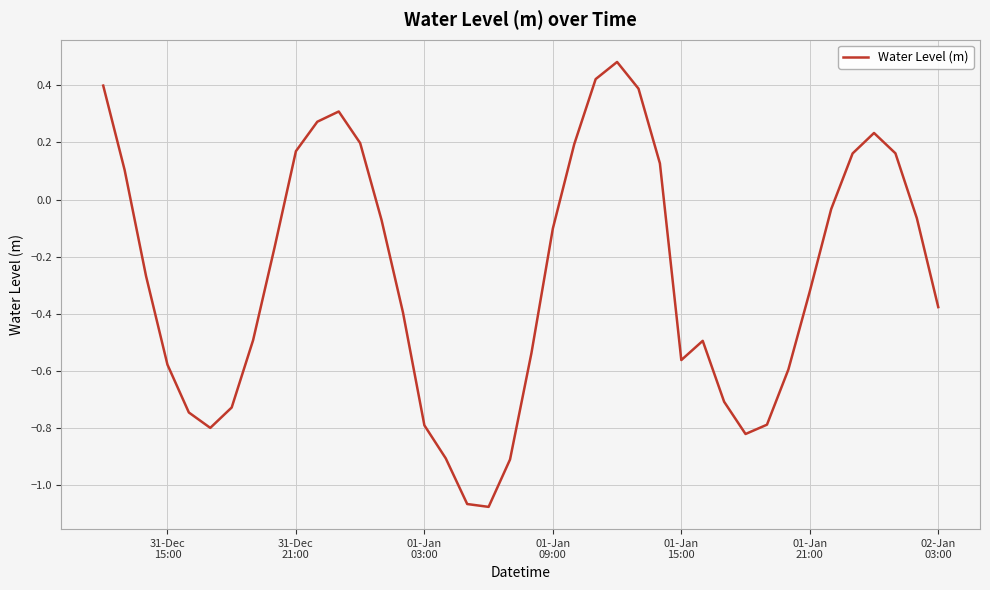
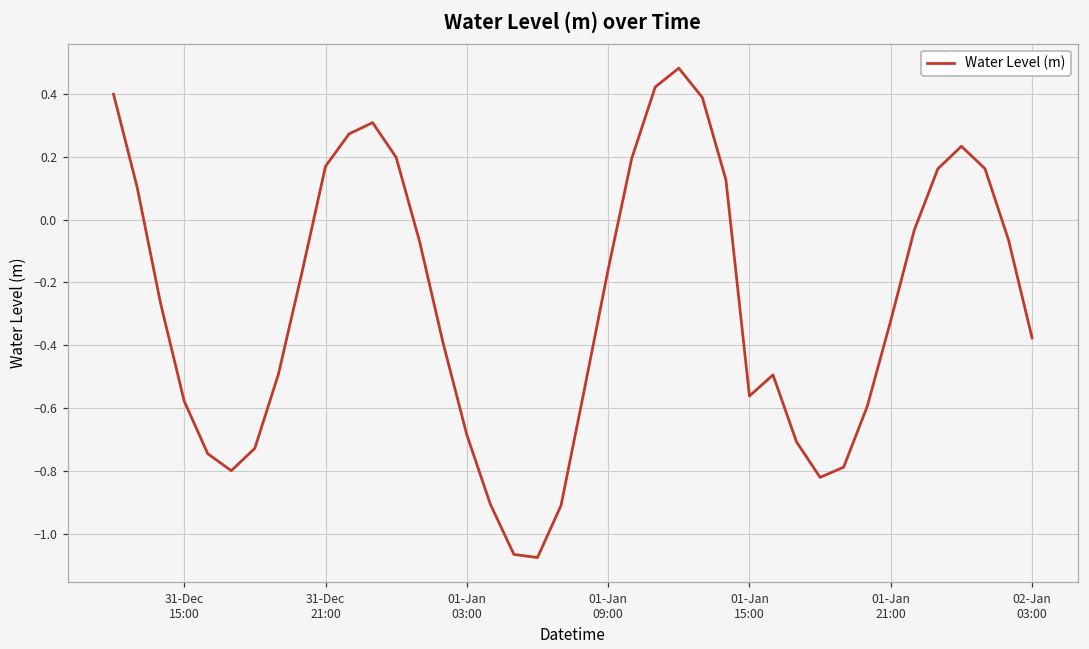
  {
    "31-Dec 15:00": -0.58,
    "31-Dec 21:00": 0.17,
-   "01-Jan 03:00": -0.79,
-   "01-Jan 09:00": -0.10,
+   "01-Jan 03:00": -0.68,
+   "01-Jan 09:00": -0.16,
    "01-Jan 15:00": -0.56,
    "01-Jan 21:00": -0.32,
    "02-Jan 03:00": -0.38
  }
